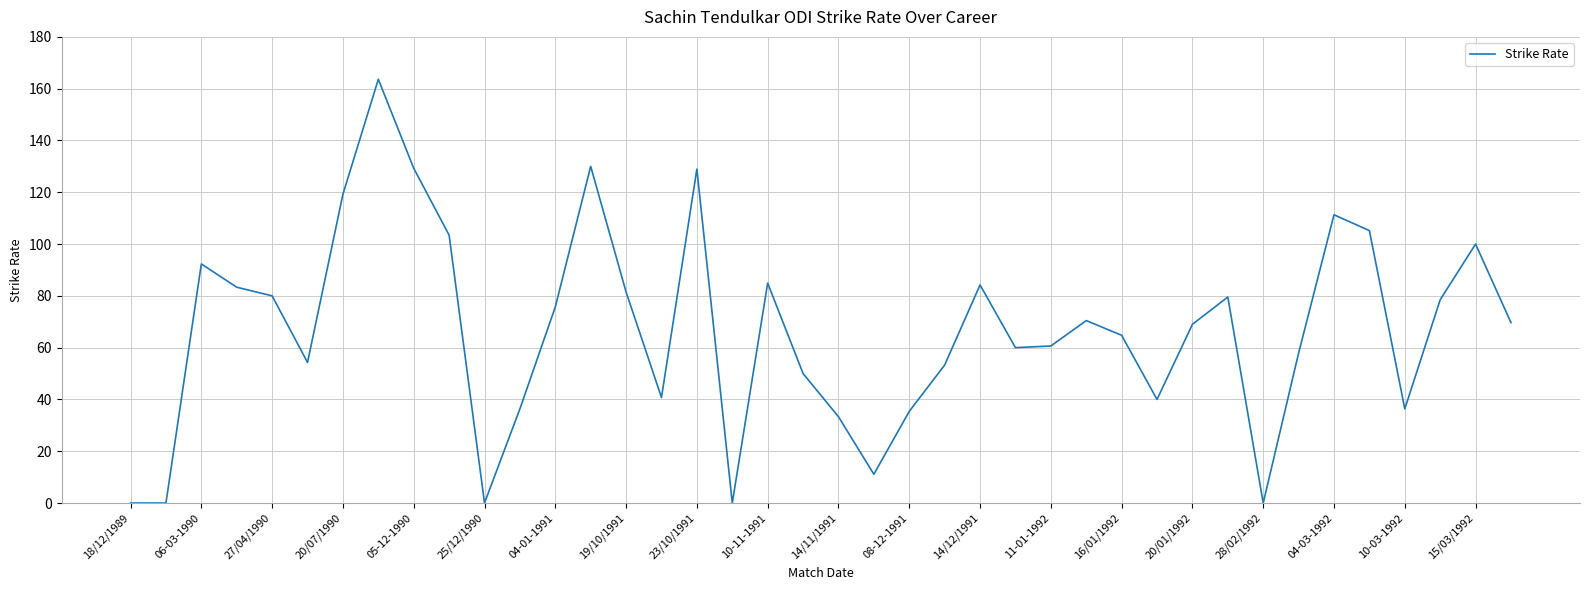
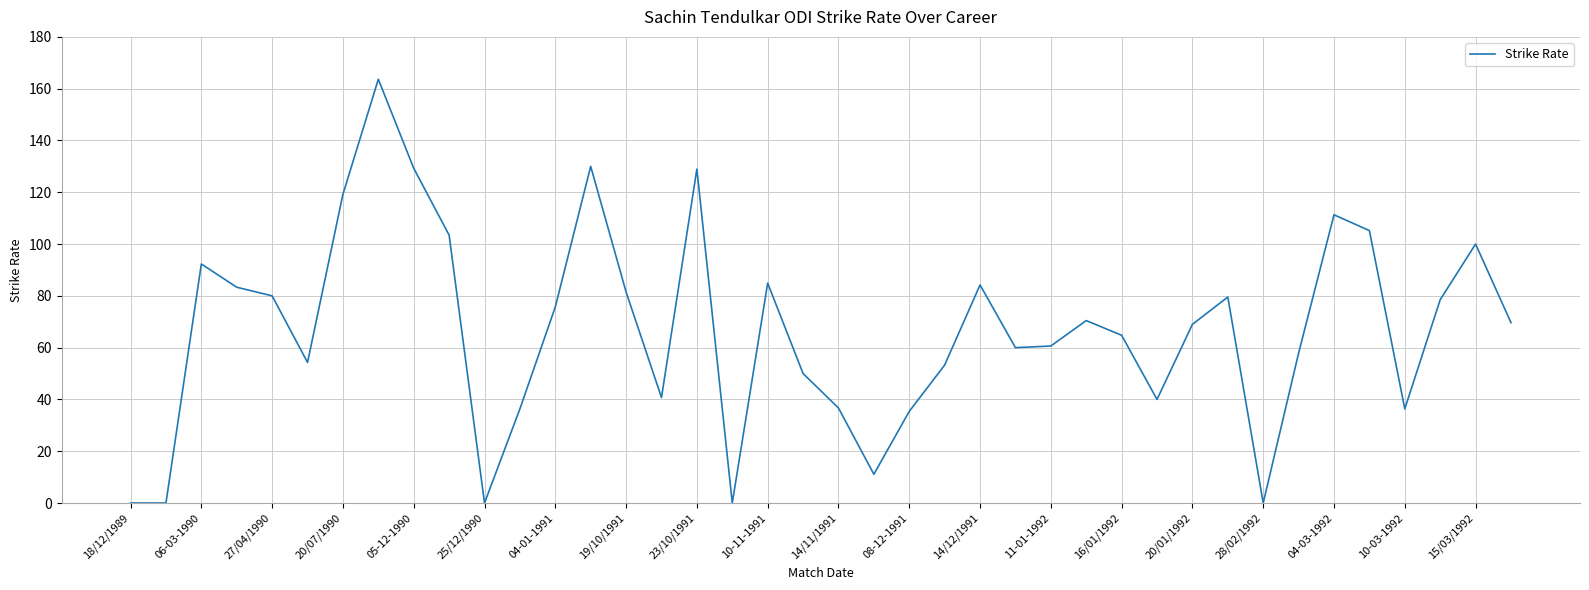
  {
    "18/12/1989": 0,
    "06-03-1990": 92,
    "27/04/1990": 80,
    "20/07/1990": 119,
    "05-12-1990": 129,
    "25/12/1990": 0,
    "04-01-1991": 76,
    "19/10/1991": 81,
    "23/10/1991": 129,
    "10-11-1991": 85,
-   "14/11/1991": 33,
+   "14/11/1991": 37,
    "08-12-1991": 35,
    "14/12/1991": 84,
    "11-01-1992": 61,
    "16/01/1992": 65,
    "20/01/1992": 69,
    "28/02/1992": 0,
    "04-03-1992": 111,
    "10-03-1992": 36,
    "15/03/1992": 100
  }
